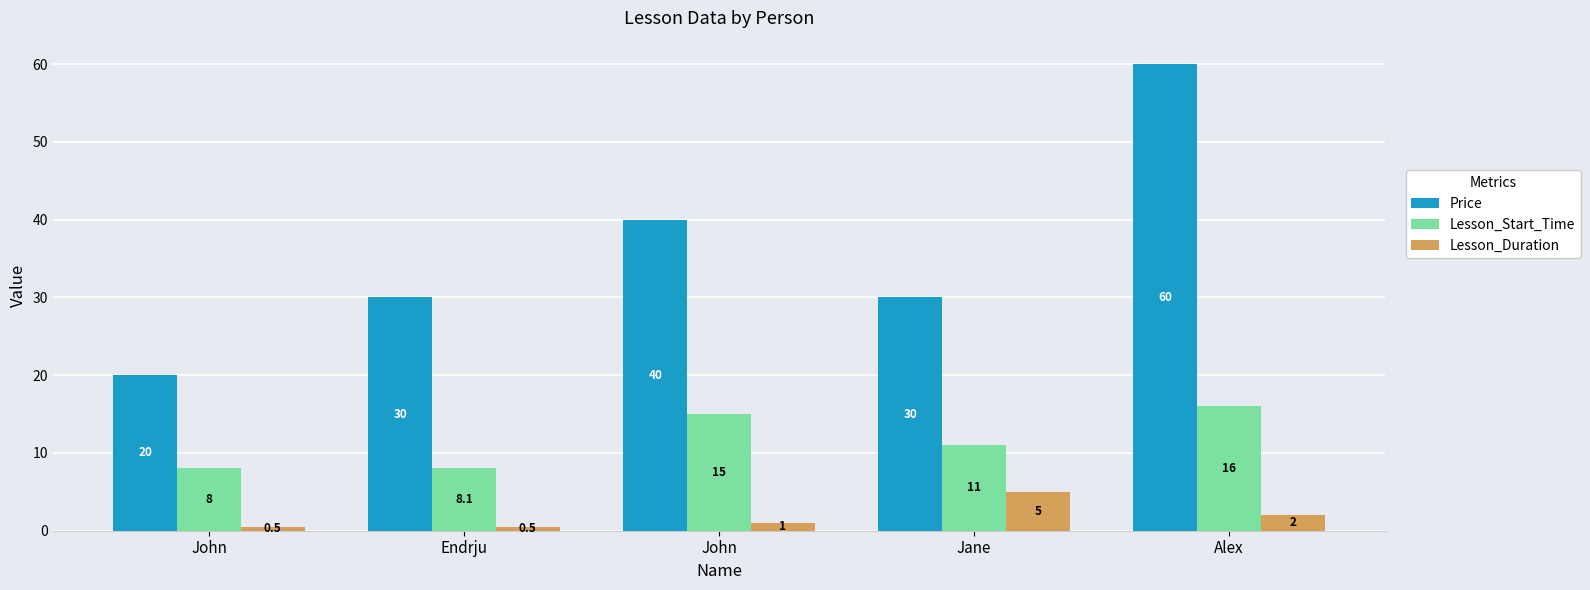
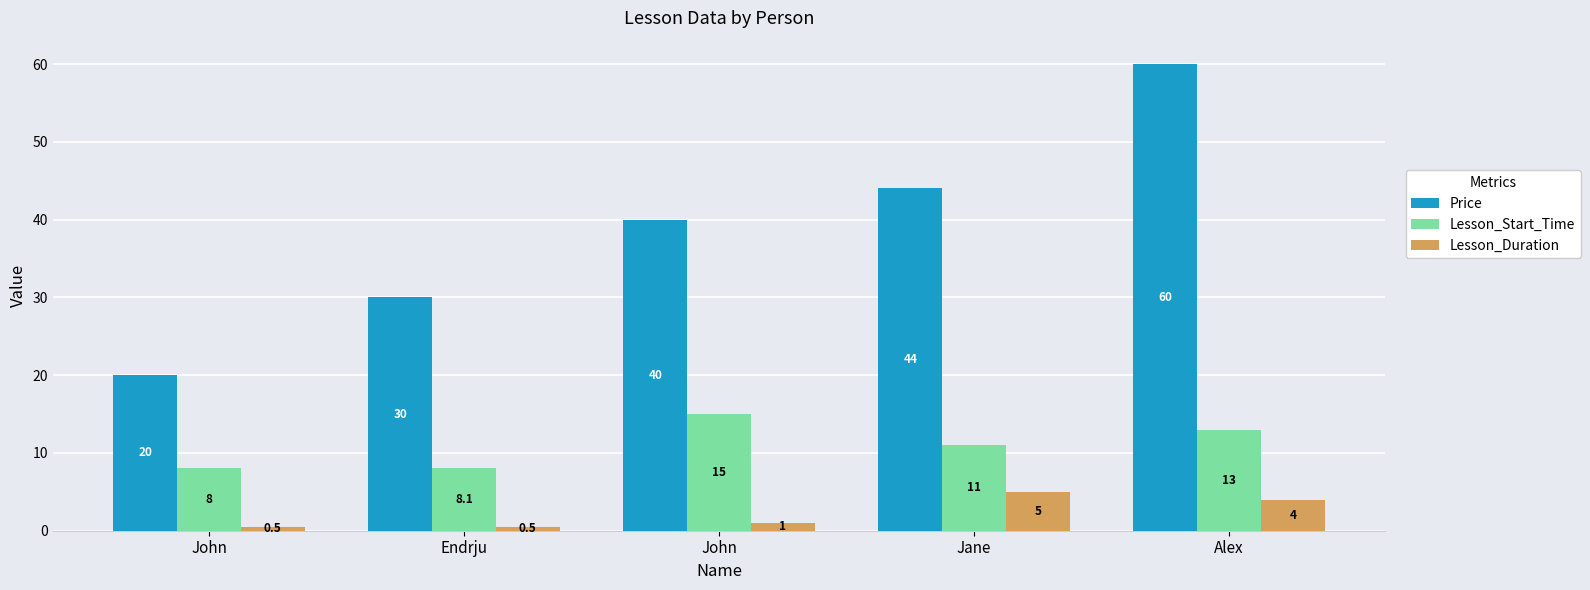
  {
    "Price": {
      "Endrju": 30,
-     "Jane": 30,
+     "Jane": 44,
      "Alex": 60
    },
    "Lesson_Start_Time": {
      "Endrju": 8.1,
      "Jane": 11,
-     "Alex": 16
+     "Alex": 13
    },
    "Lesson_Duration": {
      "Endrju": 0.5,
      "Jane": 5,
-     "Alex": 2
+     "Alex": 4
    }
  }
